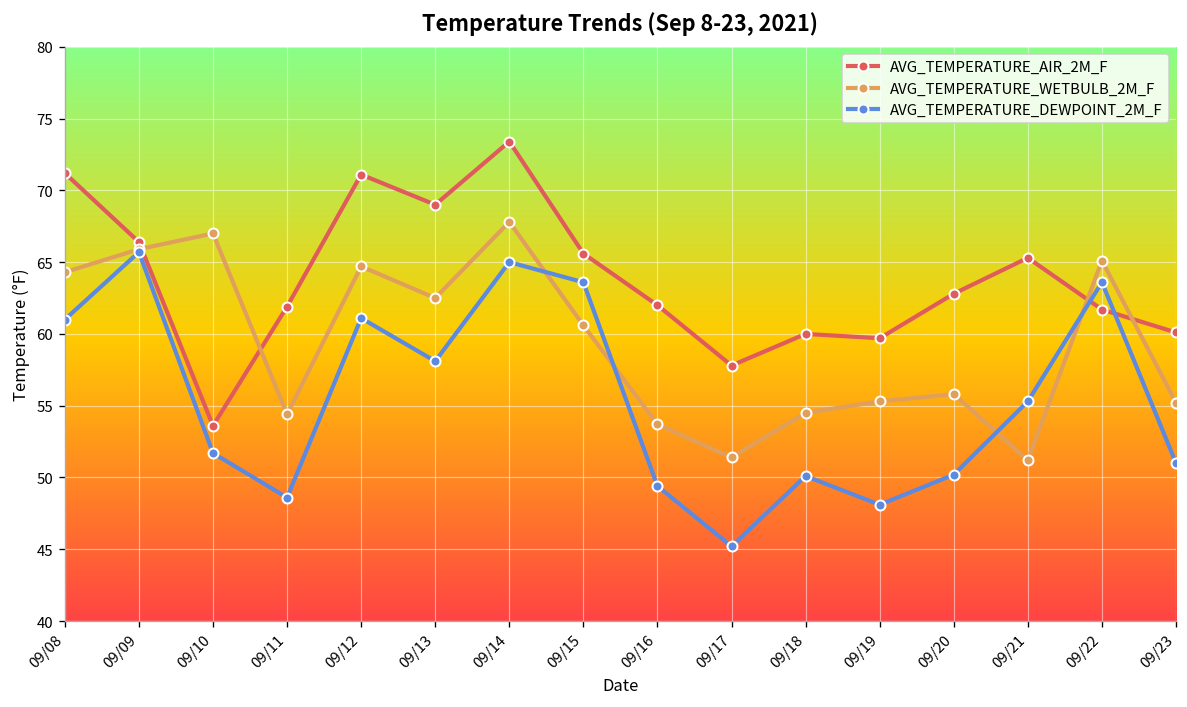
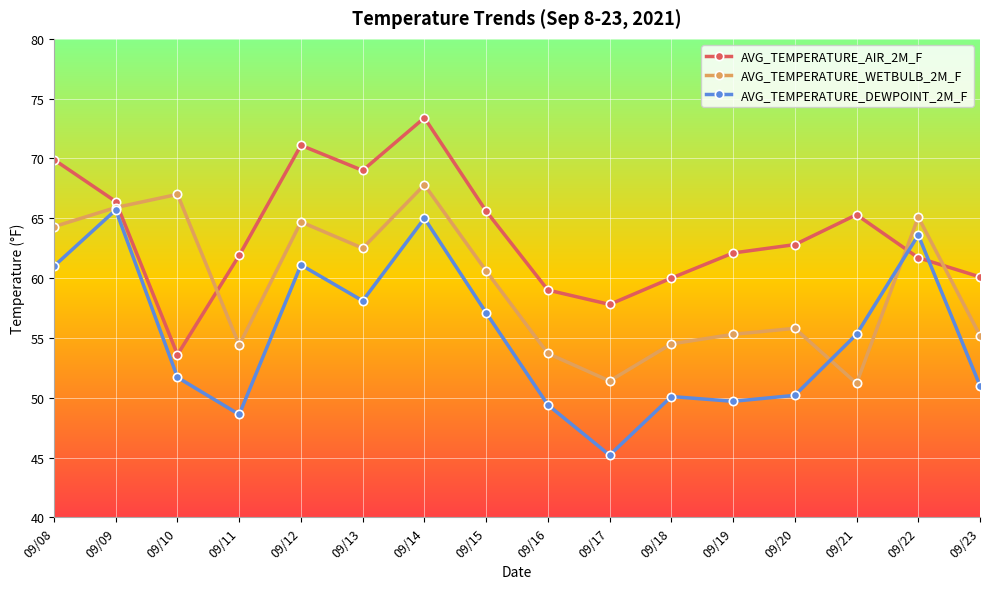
  {
    "AVG_TEMPERATURE_AIR_2M_F": {
-     "09/08": 71.2,
+     "09/08": 69.9,
      "09/09": 66.4,
      "09/10": 53.6,
      "09/11": 61.9,
      "09/12": 71.1,
      "09/13": 69.0,
      "09/14": 73.4,
      "09/15": 65.6,
-     "09/16": 62,
+     "09/16": 59,
      "09/17": 57.8,
      "09/18": 60.0,
-     "09/19": 59.7,
+     "09/19": 62.1,
      "09/20": 62.8,
      "09/21": 65.3,
      "09/22": 61.7,
      "09/23": 60.1
    },
    "AVG_TEMPERATURE_WETBULB_2M_F": {
      "09/08": 64.3,
      "09/10": 67.0,
      "09/11": 54.4,
      "09/12": 64.7,
      "09/13": 62.5,
      "09/14": 67.8,
      "09/15": 60.6,
      "09/16": 53.7,
      "09/17": 51.4,
      "09/18": 54.5,
      "09/19": 55.3,
      "09/20": 55.8,
      "09/21": 51.2,
      "09/22": 65.1,
      "09/23": 55.2
    },
    "AVG_TEMPERATURE_DEWPOINT_2M_F": {
      "09/08": 61.0,
      "09/10": 51.7,
      "09/11": 48.6,
      "09/12": 61.1,
      "09/13": 58.1,
      "09/14": 65.0,
-     "09/15": 63.6,
+     "09/15": 57.1,
      "09/16": 49.4,
      "09/17": 45.2,
      "09/18": 50.1,
-     "09/19": 48.1,
+     "09/19": 49.7,
      "09/20": 50.2,
      "09/21": 55.3,
      "09/22": 63.6,
      "09/23": 51.0
    }
  }
